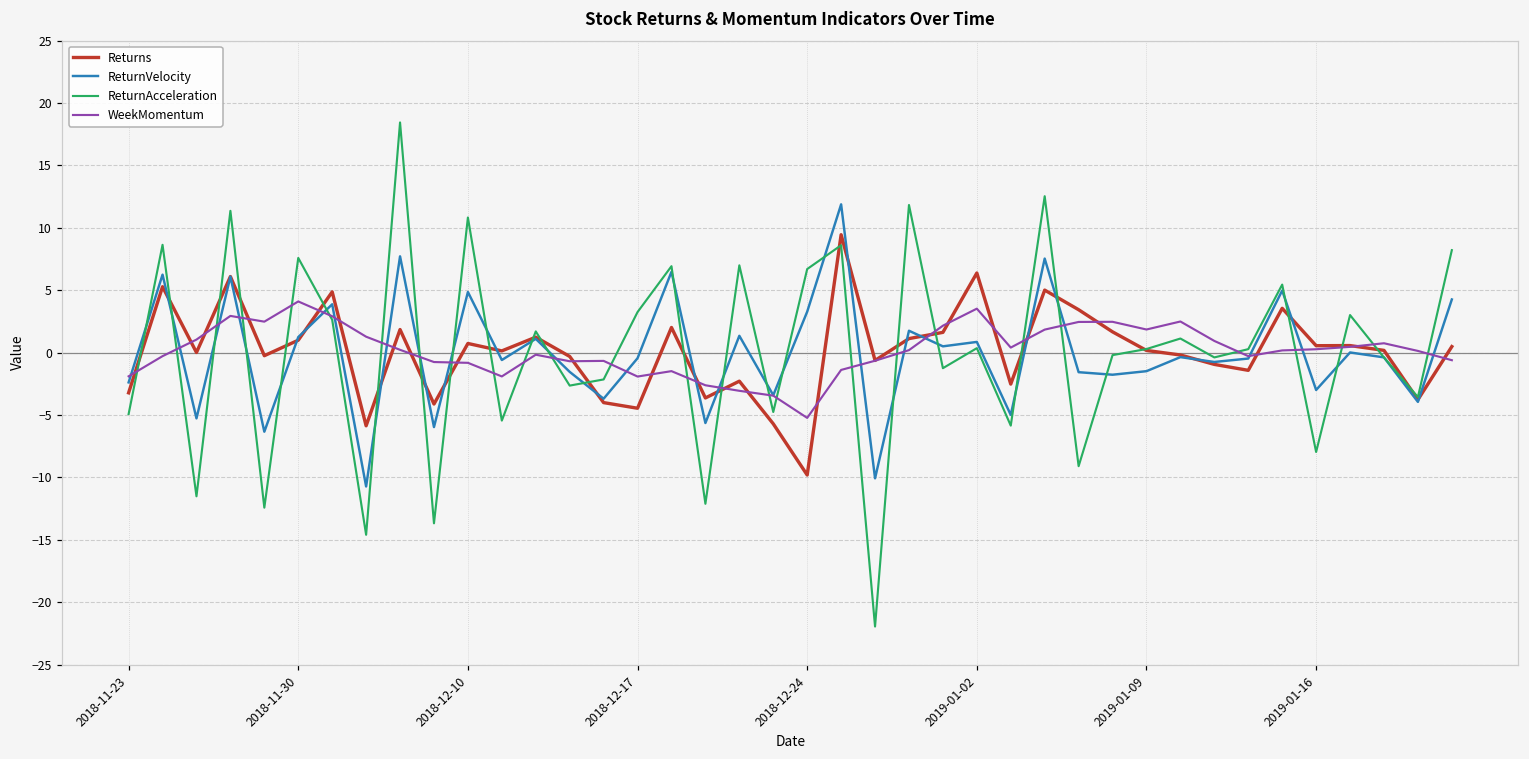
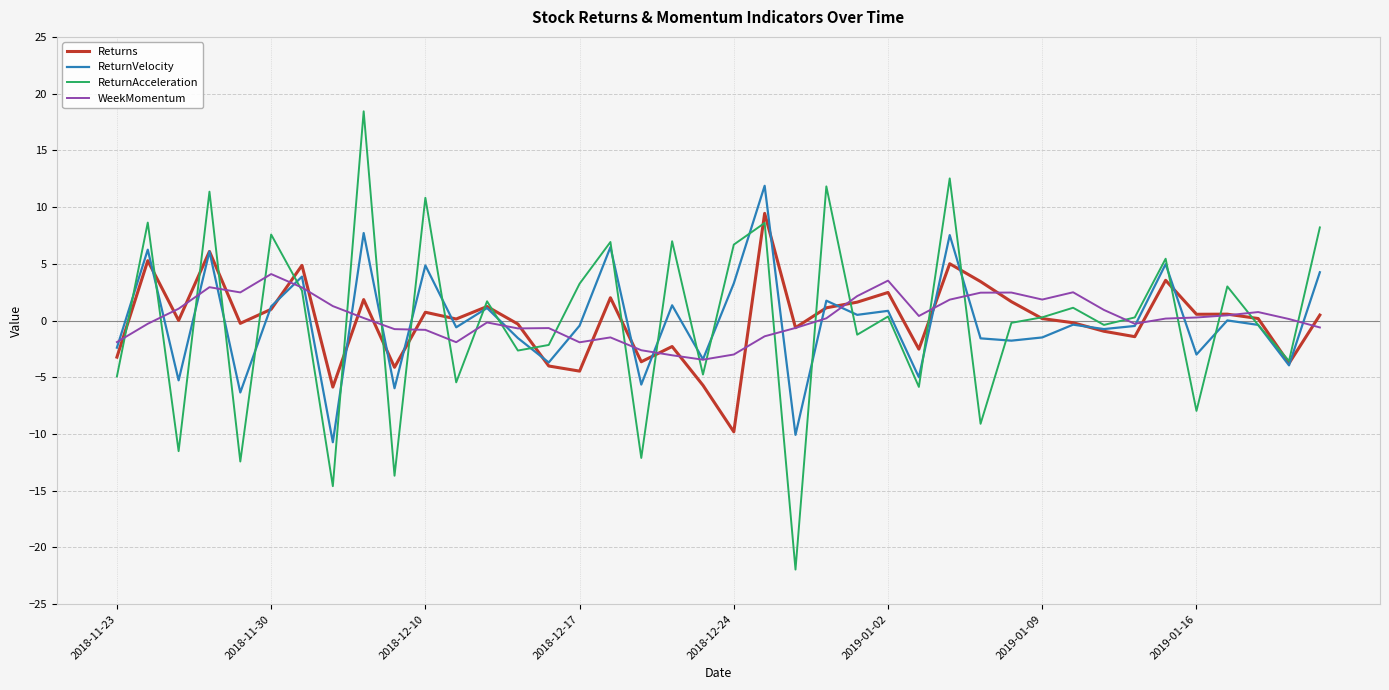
  {
    "Returns": {
      "2018-11-23": -3.2,
      "2018-11-30": 1.0,
      "2018-12-10": 0.7,
      "2018-12-17": -4.5,
      "2018-12-24": -9.8,
-     "2019-01-02": 6.4,
+     "2019-01-02": 2.5,
      "2019-01-16": 0.6
    },
    "ReturnVelocity": {
      "2018-11-23": -2.4,
      "2018-11-30": 1.2,
      "2018-12-10": 4.9,
      "2018-12-17": -0.5,
      "2018-12-24": 3.3,
      "2019-01-02": 0.9,
      "2019-01-09": -1.5,
      "2019-01-16": -3.0
    },
    "ReturnAcceleration": {
      "2018-11-23": -4.9,
      "2018-11-30": 7.6,
      "2018-12-10": 10.8,
      "2018-12-17": 3.2,
      "2018-12-24": 6.7,
      "2019-01-02": 0.4,
      "2019-01-16": -8.0
    },
    "WeekMomentum": {
      "2018-11-23": -1.9,
      "2018-11-30": 4.1,
      "2018-12-10": -0.8,
      "2018-12-17": -1.9,
-     "2018-12-24": -5.2,
+     "2018-12-24": -3.0,
      "2019-01-02": 3.5,
      "2019-01-09": 1.8,
      "2019-01-16": 0.3
    }
  }
